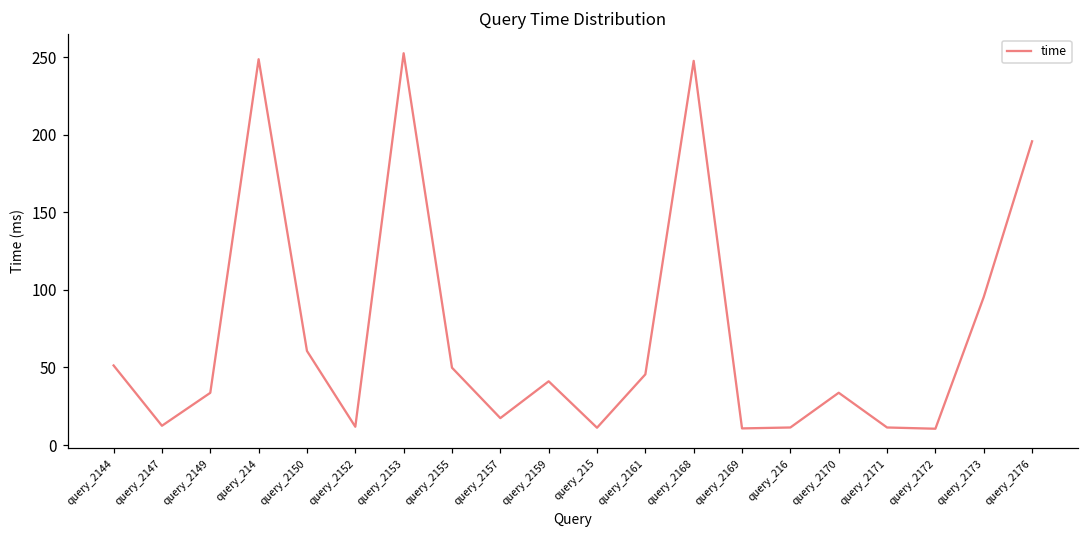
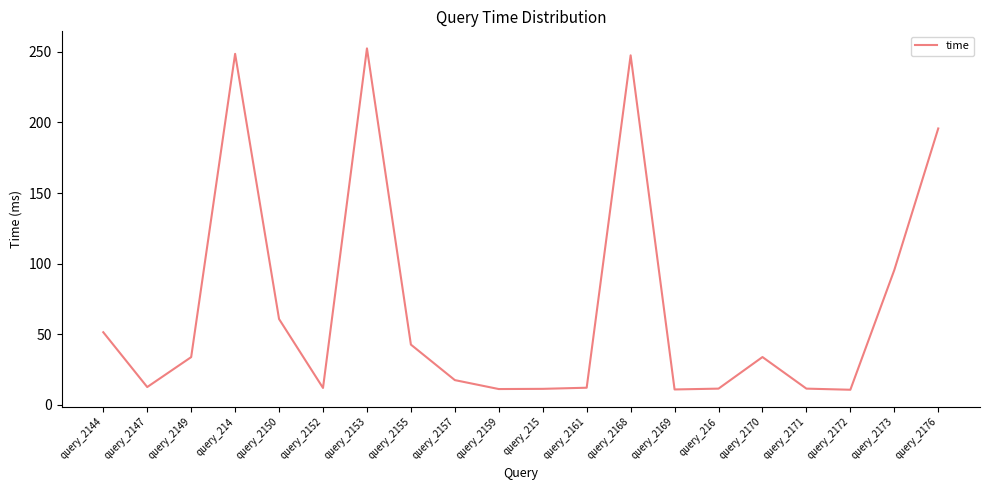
  {
    "query_2144": 51,
    "query_2147": 12,
    "query_2149": 34,
    "query_214": 249,
    "query_2150": 61,
    "query_2152": 12,
    "query_2153": 253,
-   "query_2155": 50,
+   "query_2155": 43,
    "query_2157": 17,
-   "query_2159": 41,
+   "query_2159": 11,
    "query_215": 11,
-   "query_2161": 46,
+   "query_2161": 12,
    "query_2168": 248,
    "query_2169": 11,
    "query_216": 11,
    "query_2170": 34,
    "query_2171": 11,
    "query_2172": 11,
    "query_2173": 95,
    "query_2176": 196
  }
